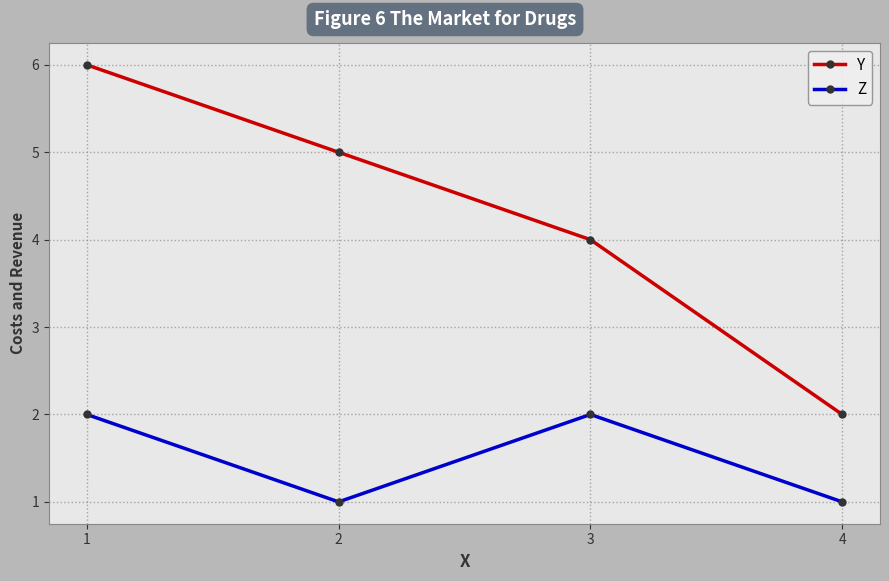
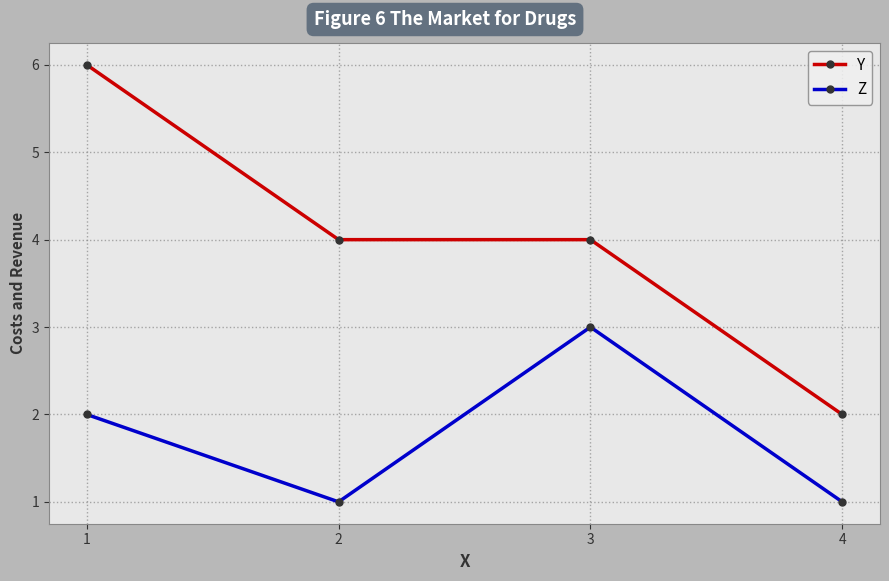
  {
    "Y": {
      "1": 6,
-     "2": 5,
+     "2": 4,
      "3": 4,
      "4": 2
    },
    "Z": {
      "1": 2,
      "2": 1,
-     "3": 2,
+     "3": 3,
      "4": 1
    }
  }
